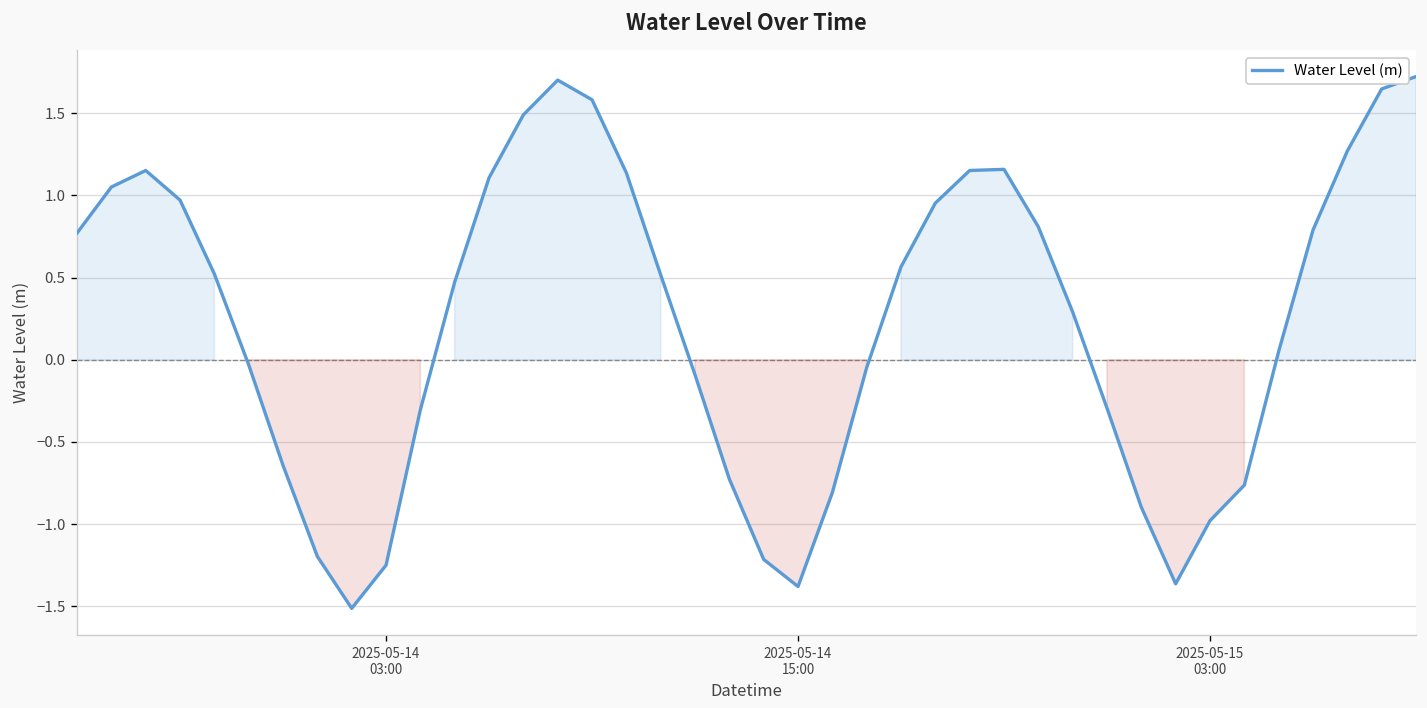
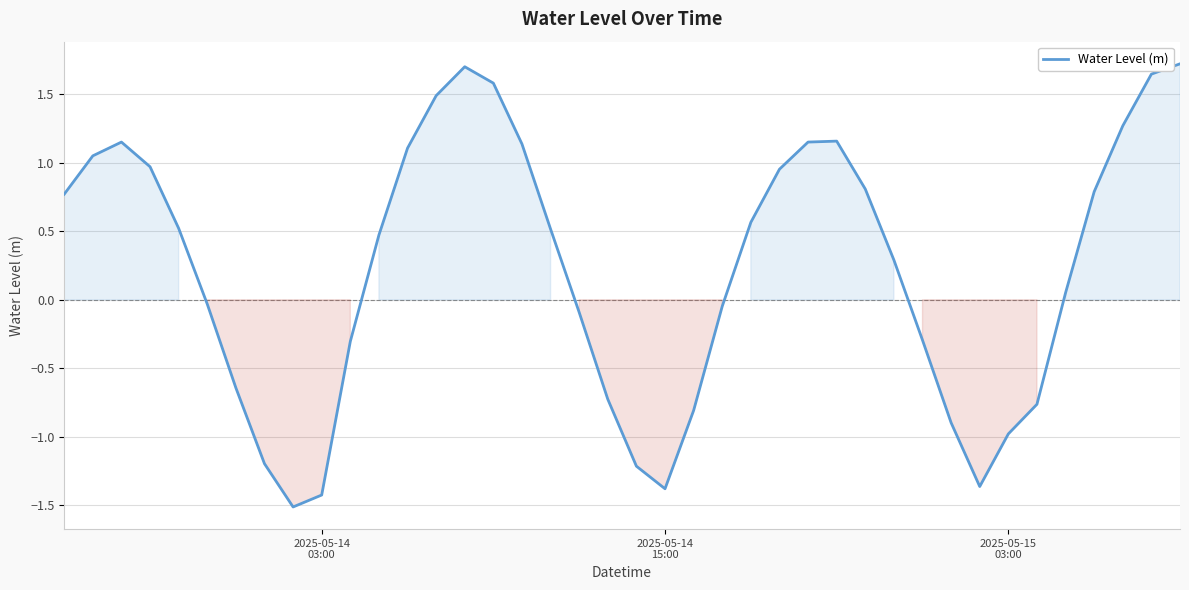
  {
-   "2025-05-14 03:00": -1.25,
+   "2025-05-14 03:00": -1.43,
    "2025-05-14 15:00": -1.38,
    "2025-05-15 03:00": -0.98
  }
